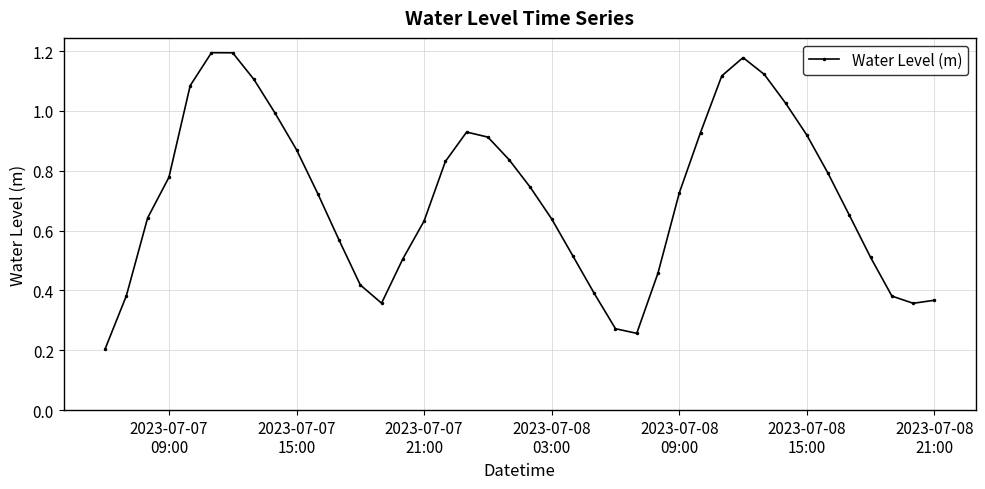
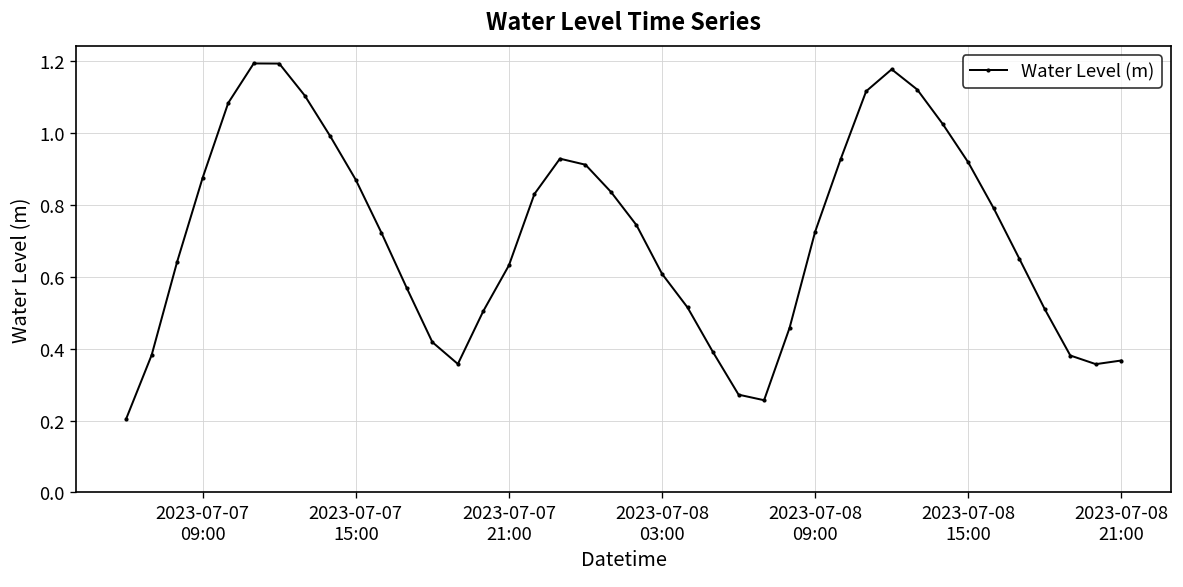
  {
-   "2023-07-07 09:00": 0.78,
+   "2023-07-07 09:00": 0.88,
    "2023-07-07 15:00": 0.87,
    "2023-07-07 21:00": 0.63,
-   "2023-07-08 03:00": 0.64,
+   "2023-07-08 03:00": 0.61,
    "2023-07-08 09:00": 0.73,
    "2023-07-08 15:00": 0.92,
    "2023-07-08 21:00": 0.37
  }
